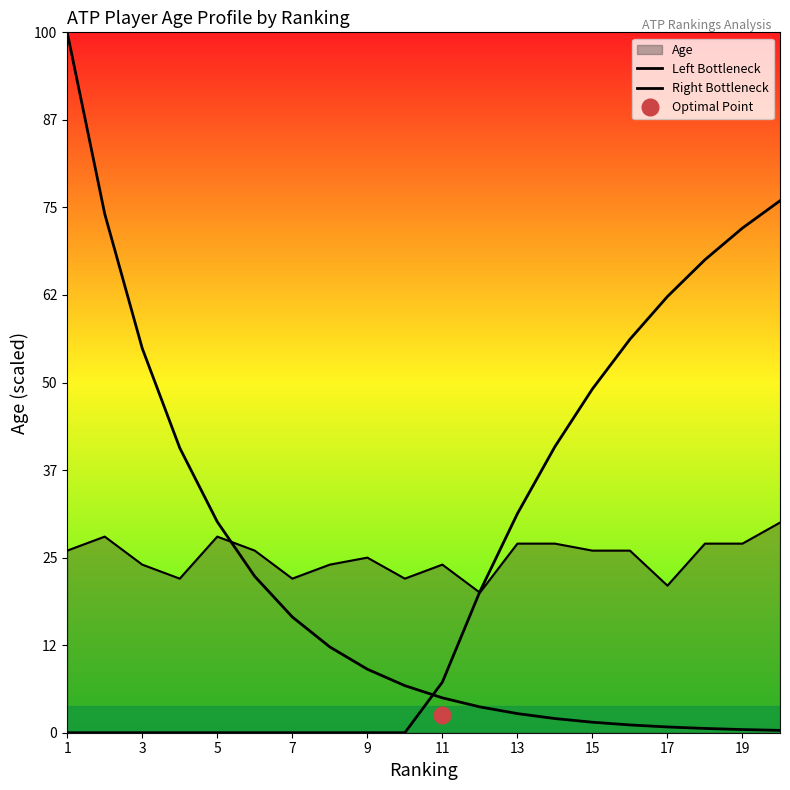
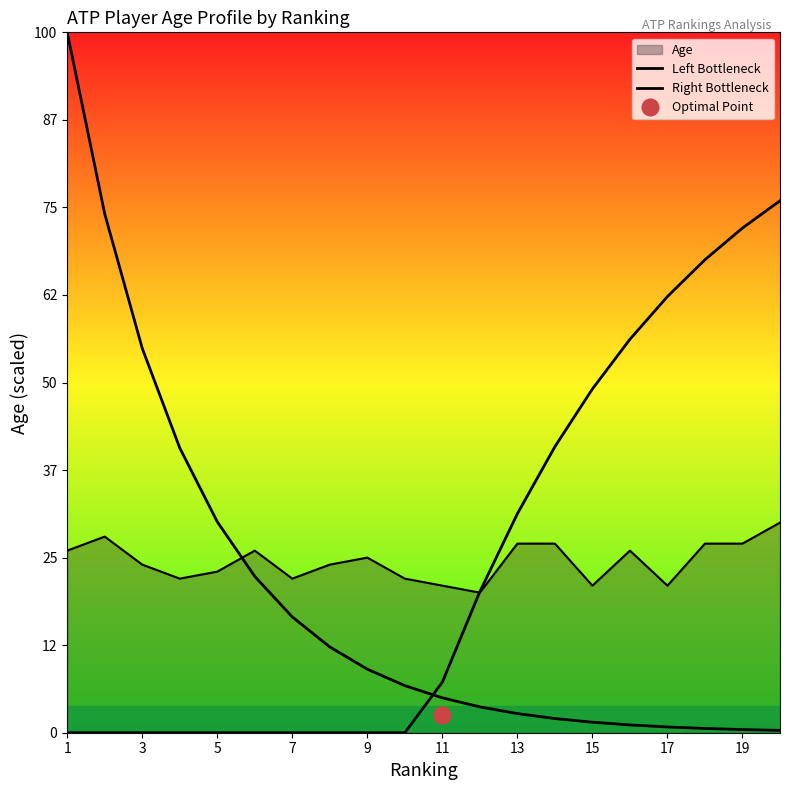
  {
    "Age": {
      "1": 26,
      "3": 24,
-     "5": 28,
+     "5": 23,
      "7": 22,
      "9": 25,
-     "11": 24,
+     "11": 21,
      "13": 27,
-     "15": 26,
+     "15": 21,
      "17": 21,
      "19": 27
    }
  }
